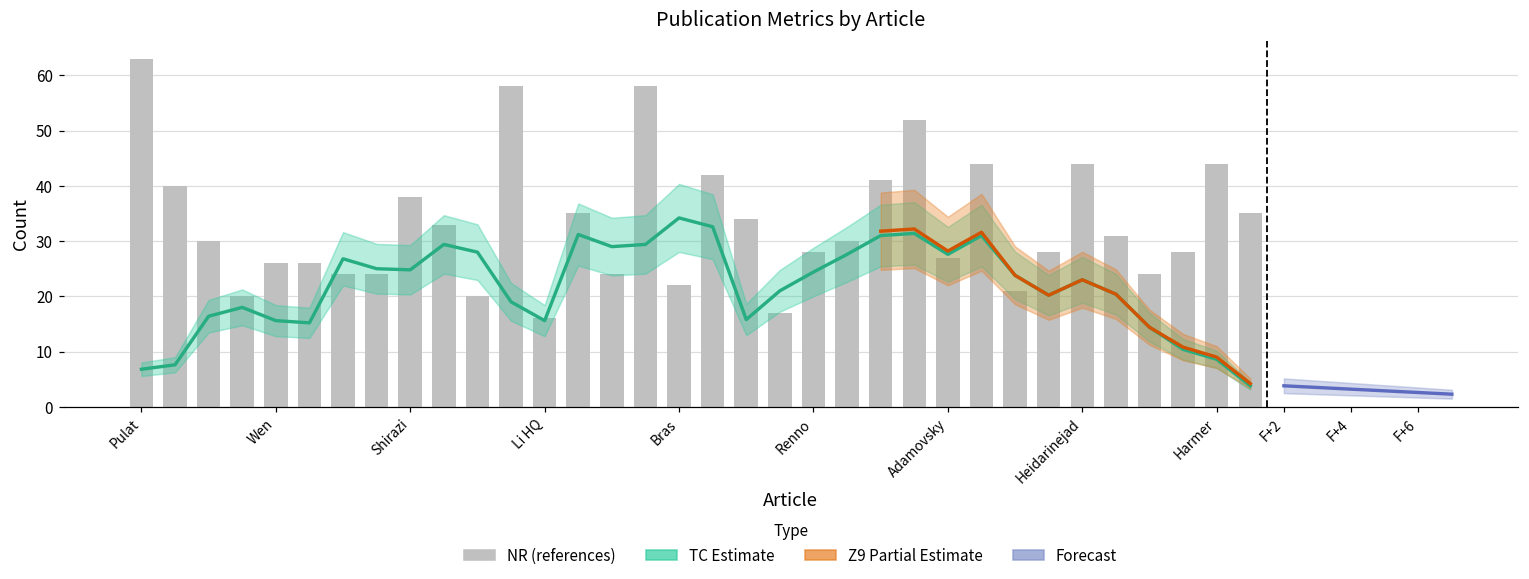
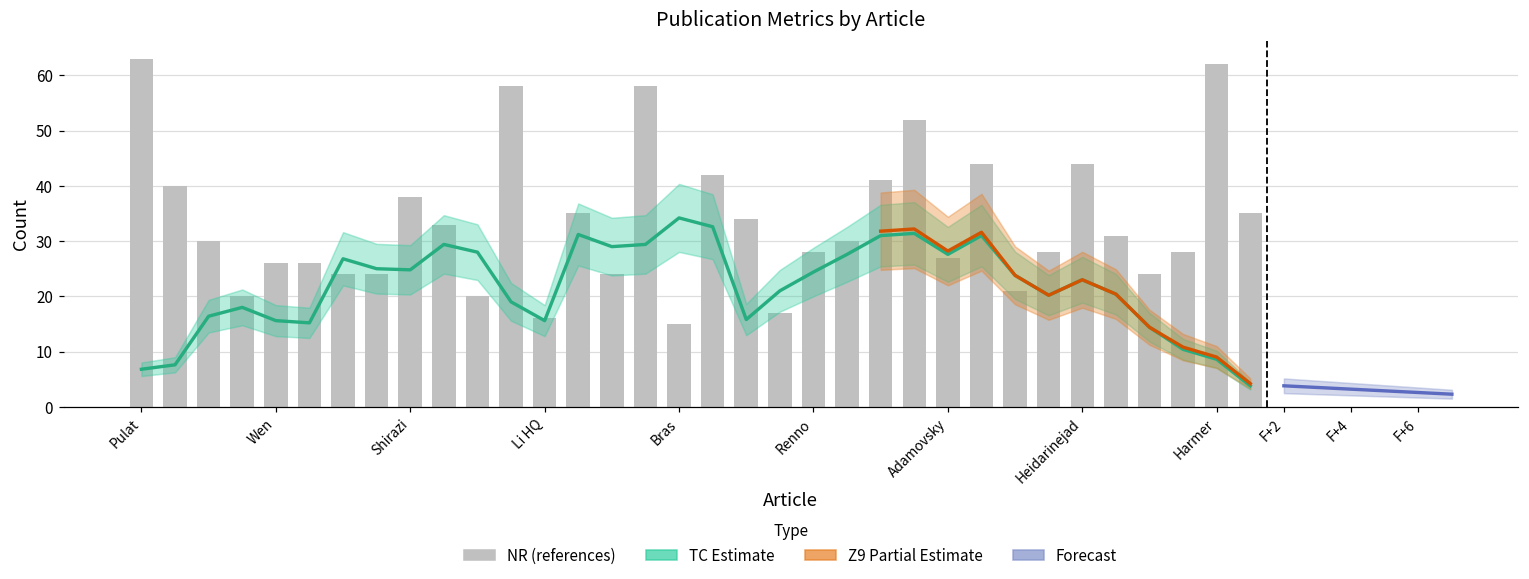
  {
    "NR (references)": {
      "Pulat": 63,
      "Wen": 26,
      "Shirazi": 38,
      "Li HQ": 16,
-     "Bras": 22,
+     "Bras": 15,
      "Renno": 28,
      "Adamovsky": 27,
      "Heidarinejad": 44,
-     "Harmer": 44
+     "Harmer": 62
    }
  }
